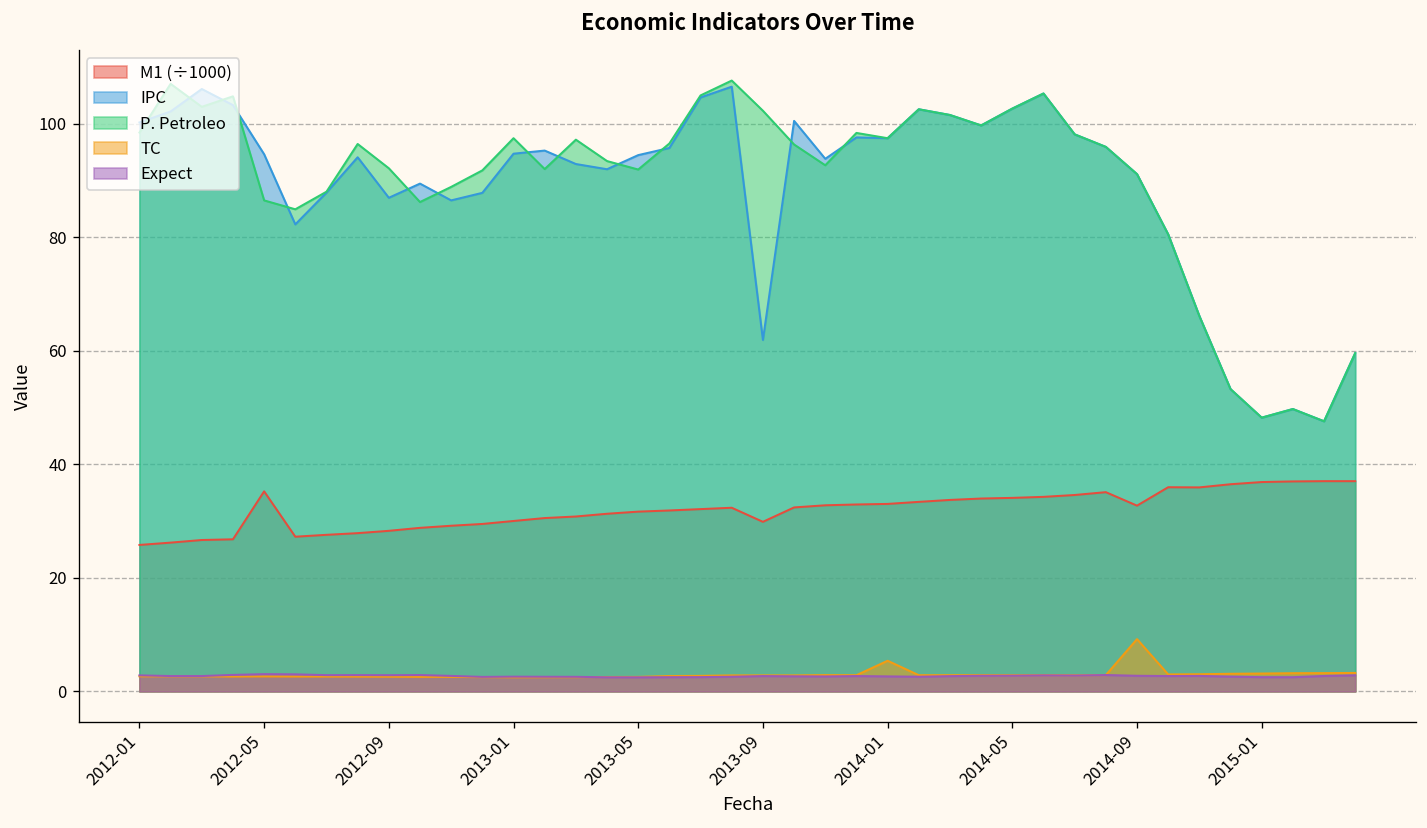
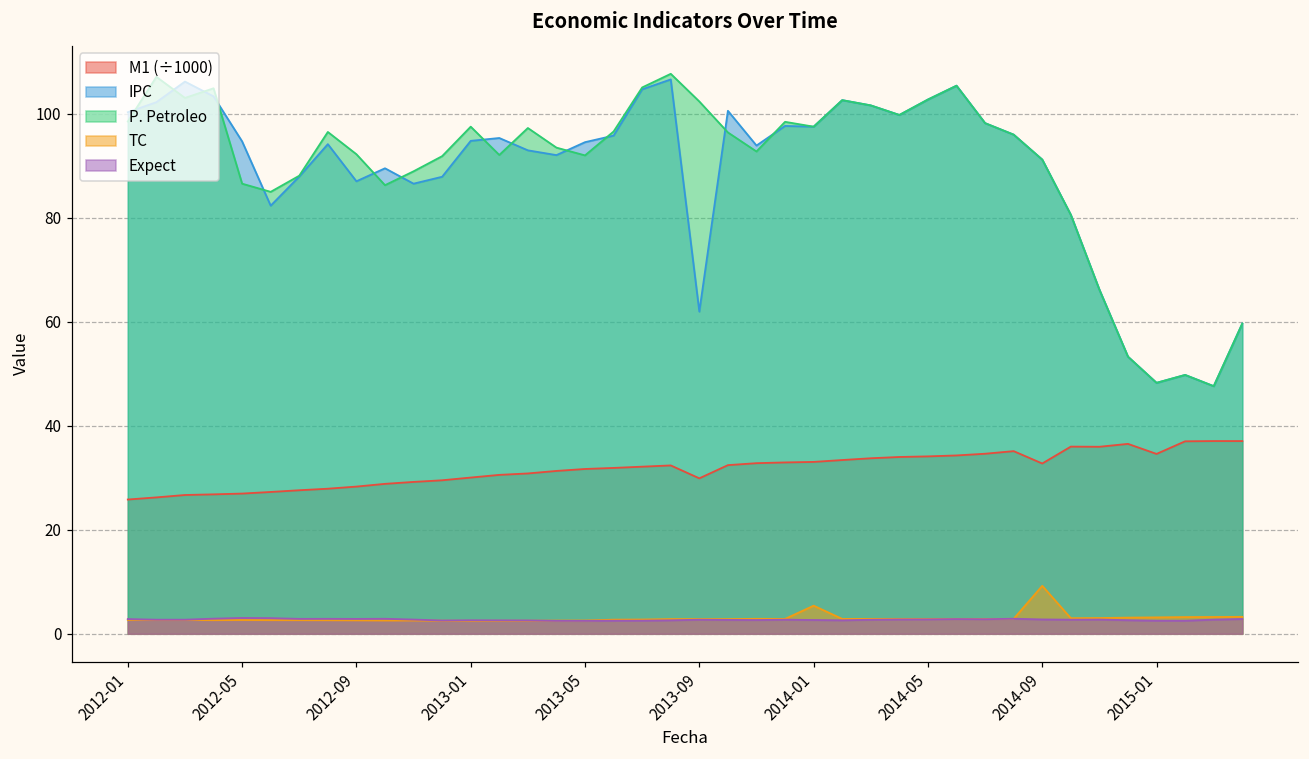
  {
    "M1 (÷1000)": {
      "2012-01": 26,
-     "2012-05": 35,
+     "2012-05": 27,
      "2012-09": 28,
      "2013-01": 30,
      "2013-05": 32,
      "2013-09": 30,
      "2014-01": 33,
      "2014-05": 34,
      "2014-09": 33,
-     "2015-01": 37
+     "2015-01": 35
    },
    "IPC": {
      "2012-05": 95,
      "2012-09": 87,
      "2013-01": 95,
      "2013-05": 95,
      "2013-09": 62
    },
    "P. Petroleo": {
      "2012-05": 87,
      "2012-09": 92,
      "2013-01": 97,
      "2013-05": 92,
      "2013-09": 102
    },
    "TC": {
      "2014-01": 5,
      "2014-09": 9,
      "2015-01": 3
    },
    "Expect": {
      "2014-01": 3,
      "2014-09": 3,
      "2015-01": 3
    }
  }
